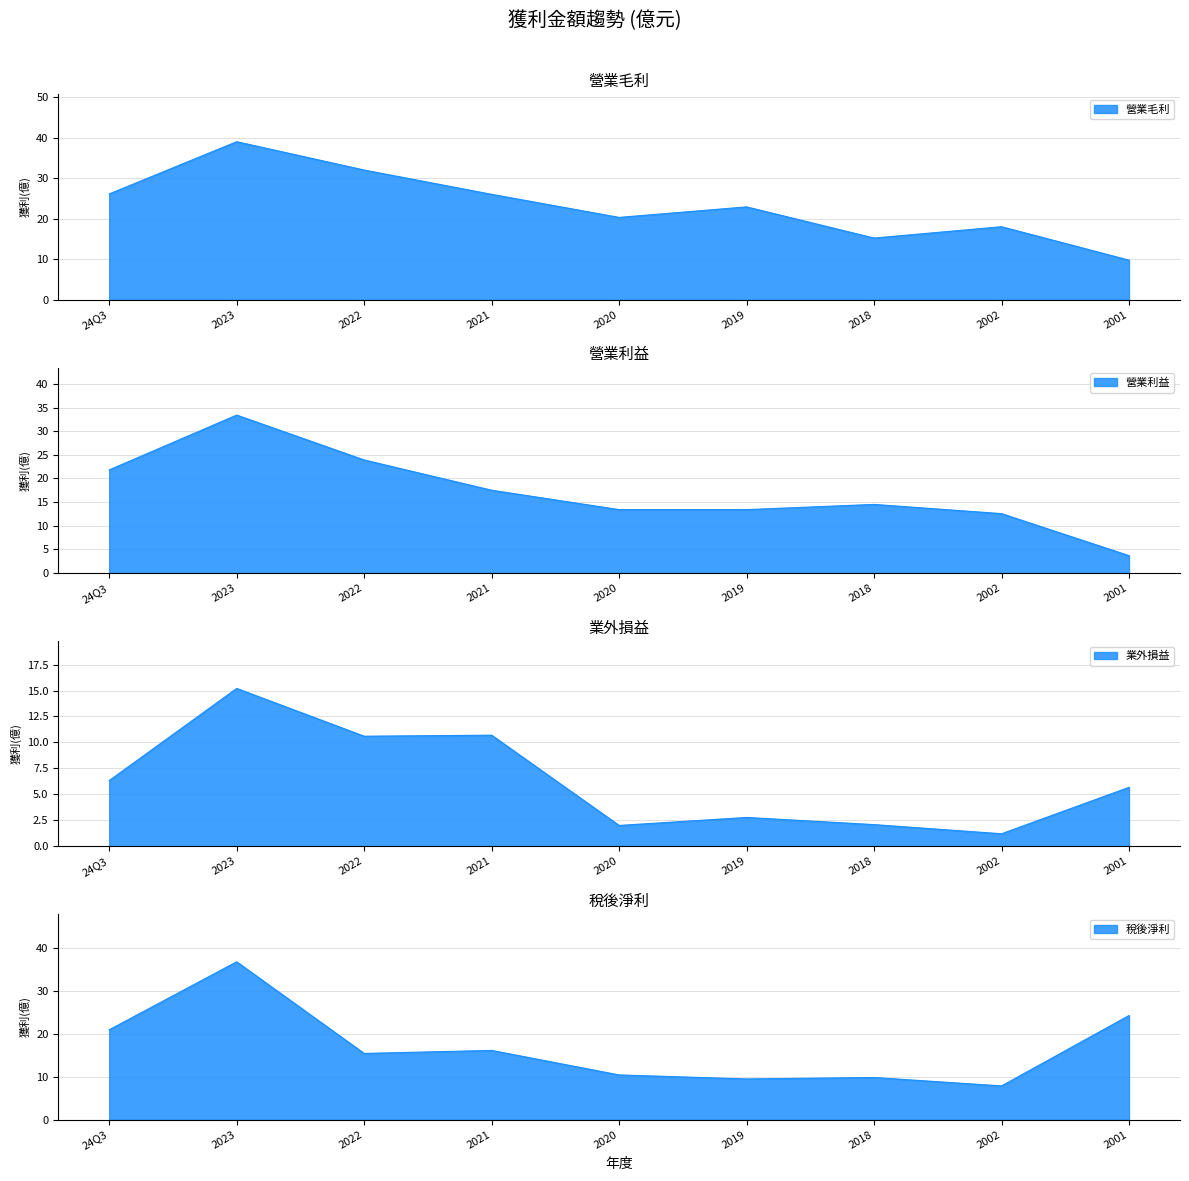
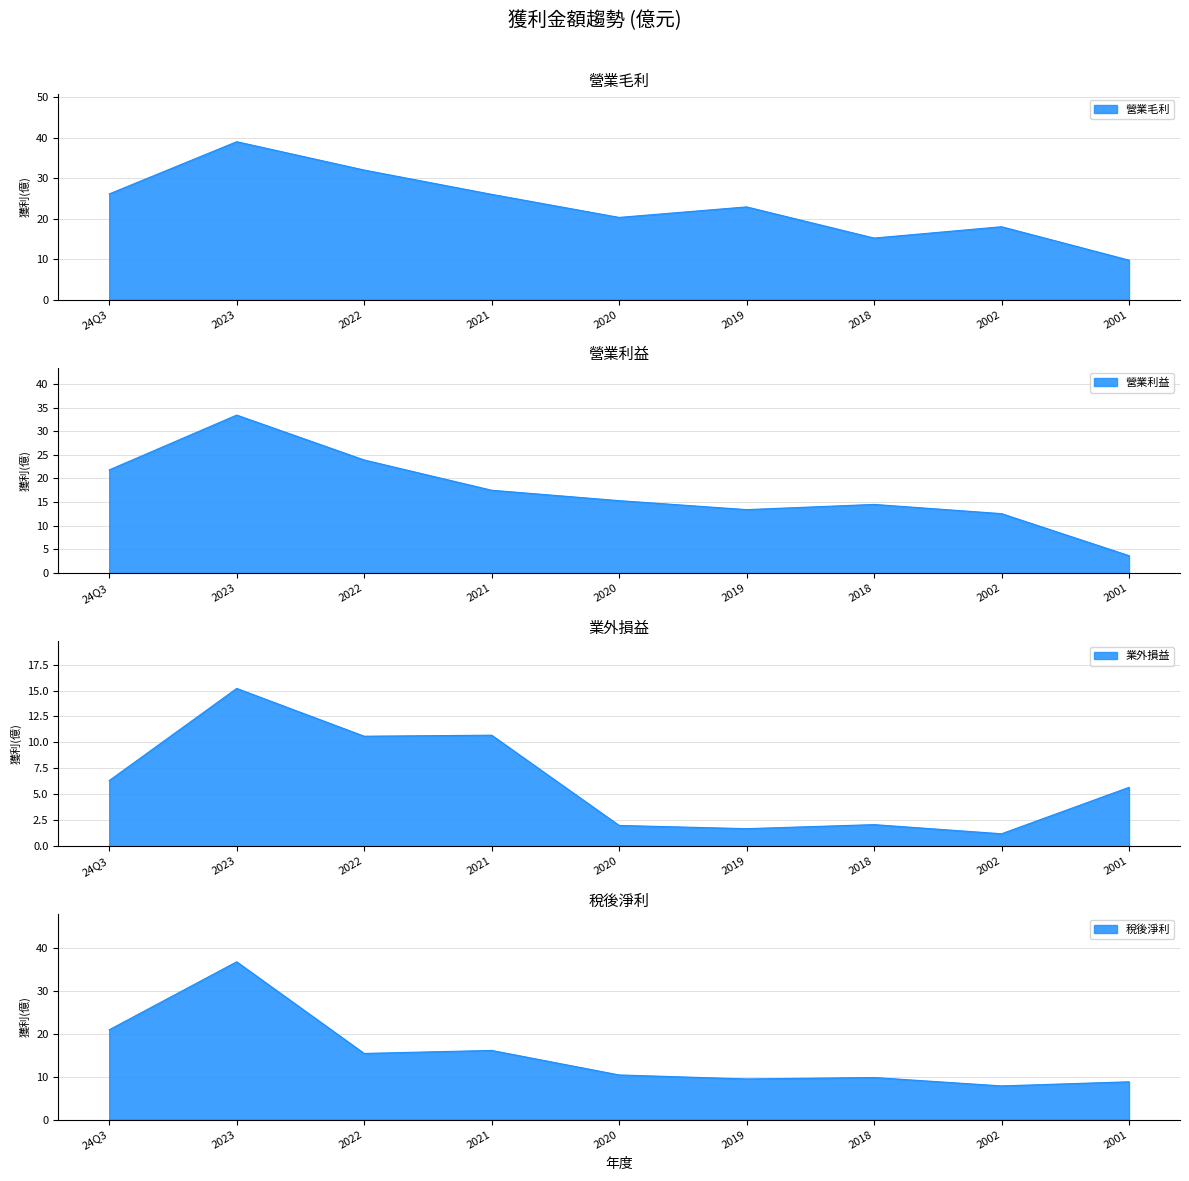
  {
    "營業毛利": {
      "24Q3": 26,
      "2023": 39,
      "2022": 32,
      "2021": 26,
      "2020": 20,
      "2019": 23,
      "2018": 15,
      "2002": 18,
      "2001": 10
    },
    "營業利益": {
      "24Q3": 22,
      "2023": 33,
      "2022": 24,
      "2021": 18,
-     "2020": 13,
+     "2020": 15,
      "2019": 13,
      "2018": 15,
      "2002": 13,
      "2001": 4
    },
    "業外損益": {
      "24Q3": 6.3,
      "2023": 15.2,
      "2022": 10.6,
      "2021": 10.7,
      "2020": 2.0,
-     "2019": 2.8,
+     "2019": 1.7,
      "2018": 2.1,
      "2002": 1.2,
      "2001": 5.7
    },
    "稅後淨利": {
      "24Q3": 21,
      "2023": 37,
      "2022": 15,
      "2021": 16,
      "2020": 10,
      "2019": 9,
      "2018": 10,
      "2002": 8,
-     "2001": 24
+     "2001": 9
    }
  }
